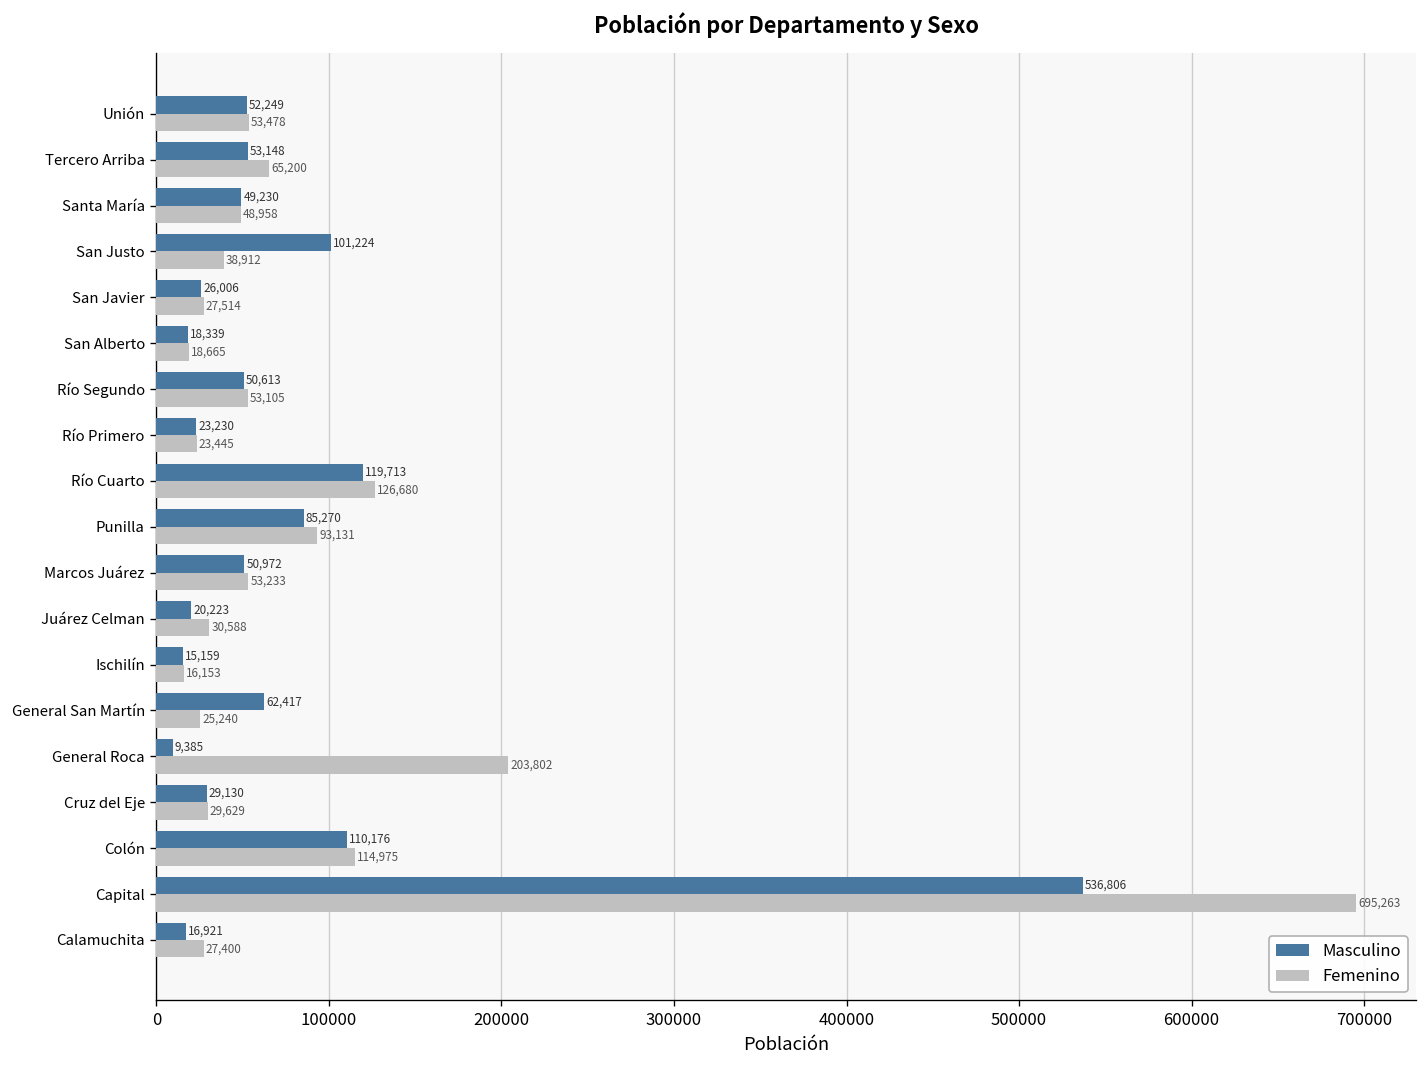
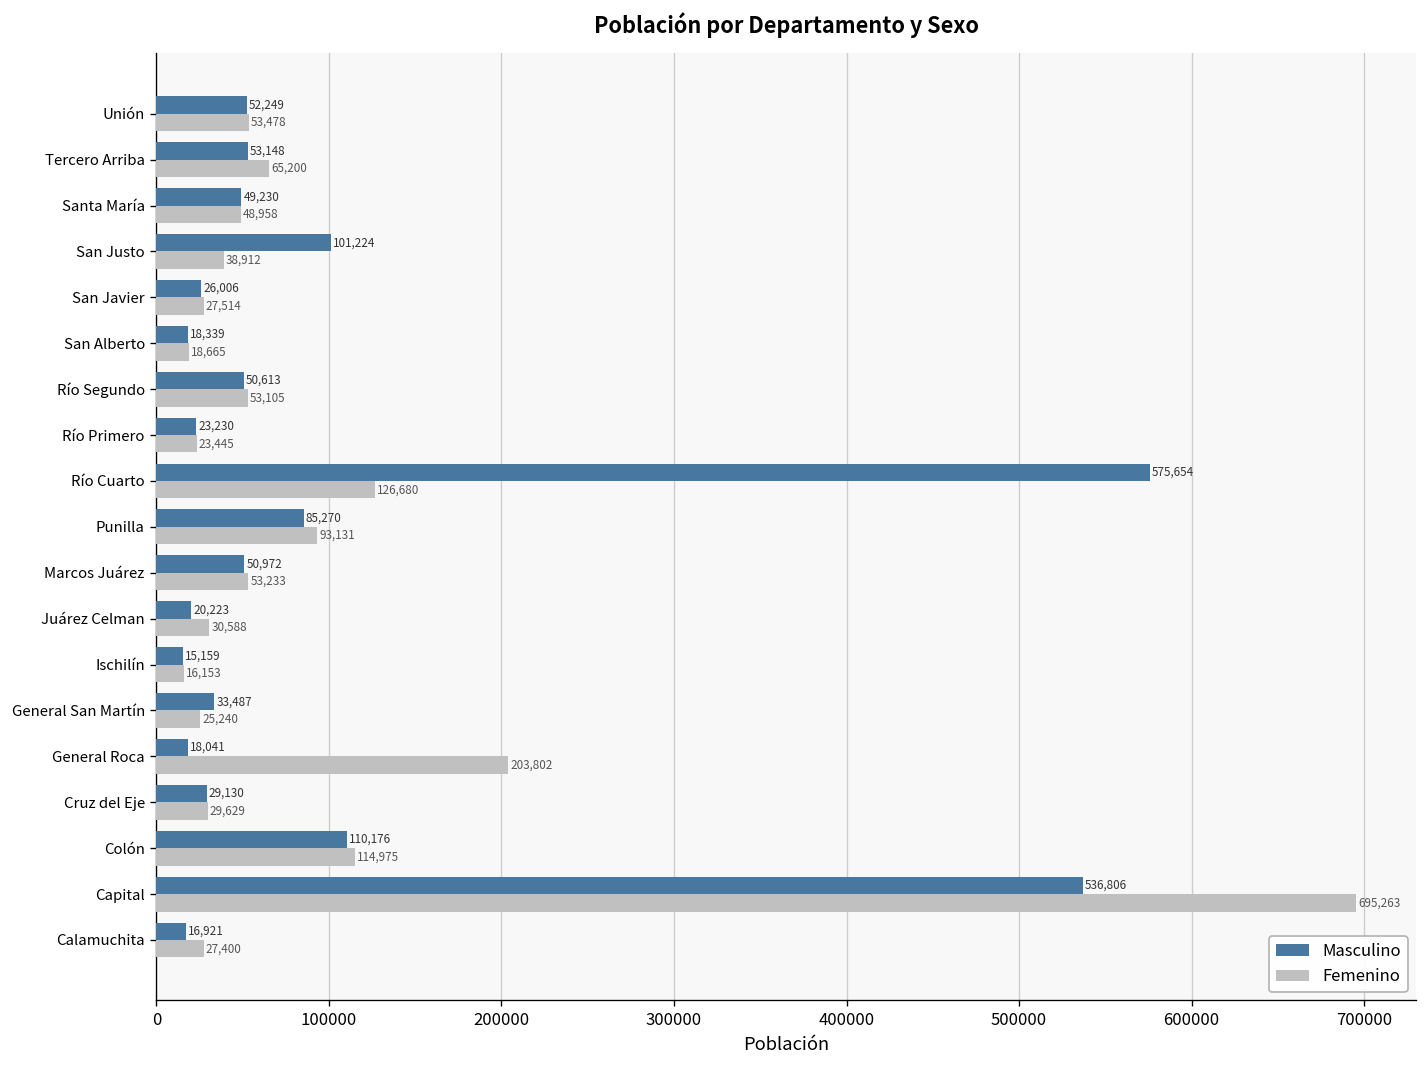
  {
    "Masculino": {
      "Unión": "52,249",
      "Tercero Arriba": "53,148",
      "Santa María": "49,230",
      "San Justo": "101,224",
      "San Javier": "26,006",
      "San Alberto": "18,339",
      "Río Segundo": "50,613",
      "Río Primero": "23,230",
-     "Río Cuarto": "119,713",
+     "Río Cuarto": "575,654",
      "Punilla": "85,270",
      "Marcos Juárez": "50,972",
      "Juárez Celman": "20,223",
      "Ischilín": "15,159",
-     "General San Martín": "62,417",
-     "General Roca": "9,385",
+     "General San Martín": "33,487",
+     "General Roca": "18,041",
      "Cruz del Eje": "29,130",
      "Colón": "110,176",
      "Capital": "536,806",
      "Calamuchita": "16,921"
    },
    "Femenino": {
      "Unión": "53,478",
      "Tercero Arriba": "65,200",
      "Santa María": "48,958",
      "San Justo": "38,912",
      "San Javier": "27,514",
      "San Alberto": "18,665",
      "Río Segundo": "53,105",
      "Río Primero": "23,445",
      "Río Cuarto": "126,680",
      "Punilla": "93,131",
      "Marcos Juárez": "53,233",
      "Juárez Celman": "30,588",
      "Ischilín": "16,153",
      "General San Martín": "25,240",
      "General Roca": "203,802",
      "Cruz del Eje": "29,629",
      "Colón": "114,975",
      "Capital": "695,263",
      "Calamuchita": "27,400"
    }
  }
